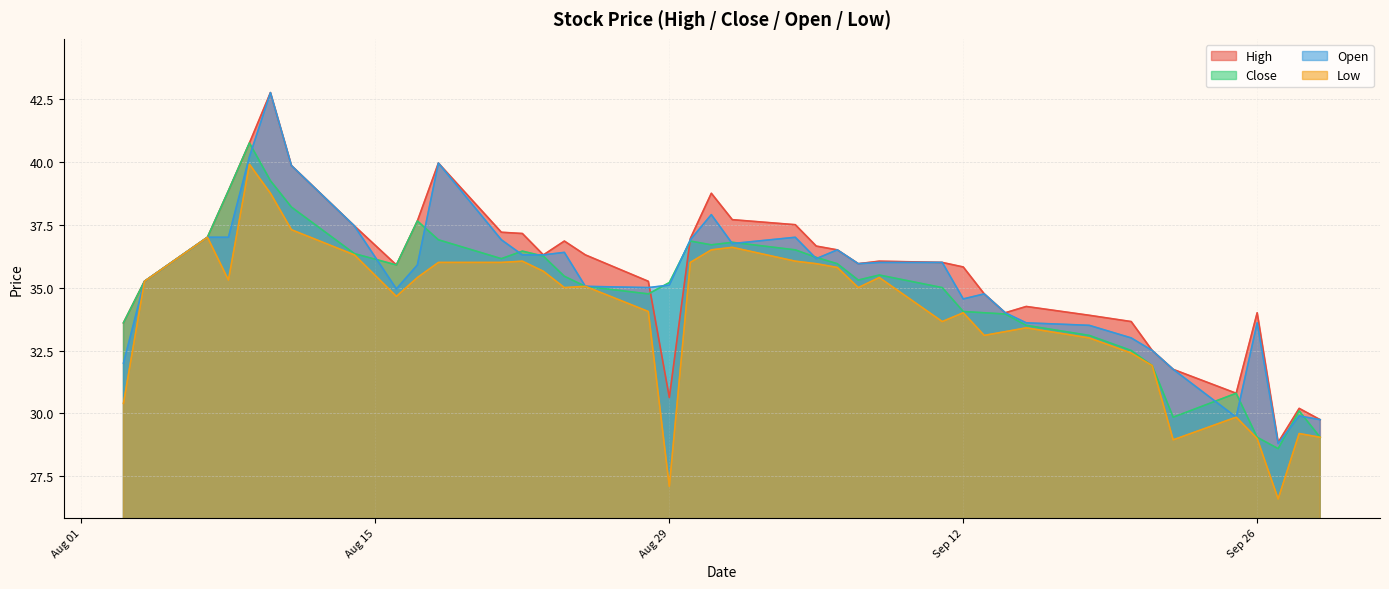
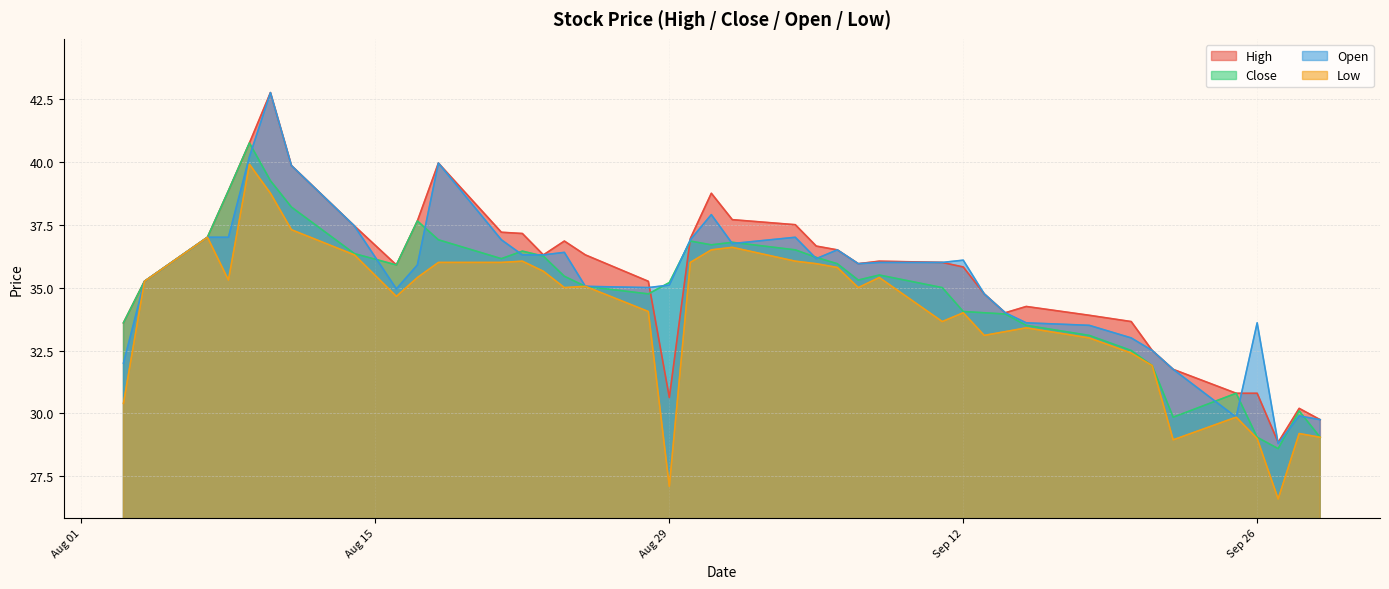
  {
    "High": {
      "Aug 29": 30.6,
      "Sep 12": 35.8,
-     "Sep 26": 34.0
+     "Sep 26": 30.8
    },
    "Open": {
-     "Sep 12": 34.6,
+     "Sep 12": 36.1,
      "Sep 26": 33.6
    },
    "Low": {
      "Aug 29": 27.1
    }
  }
